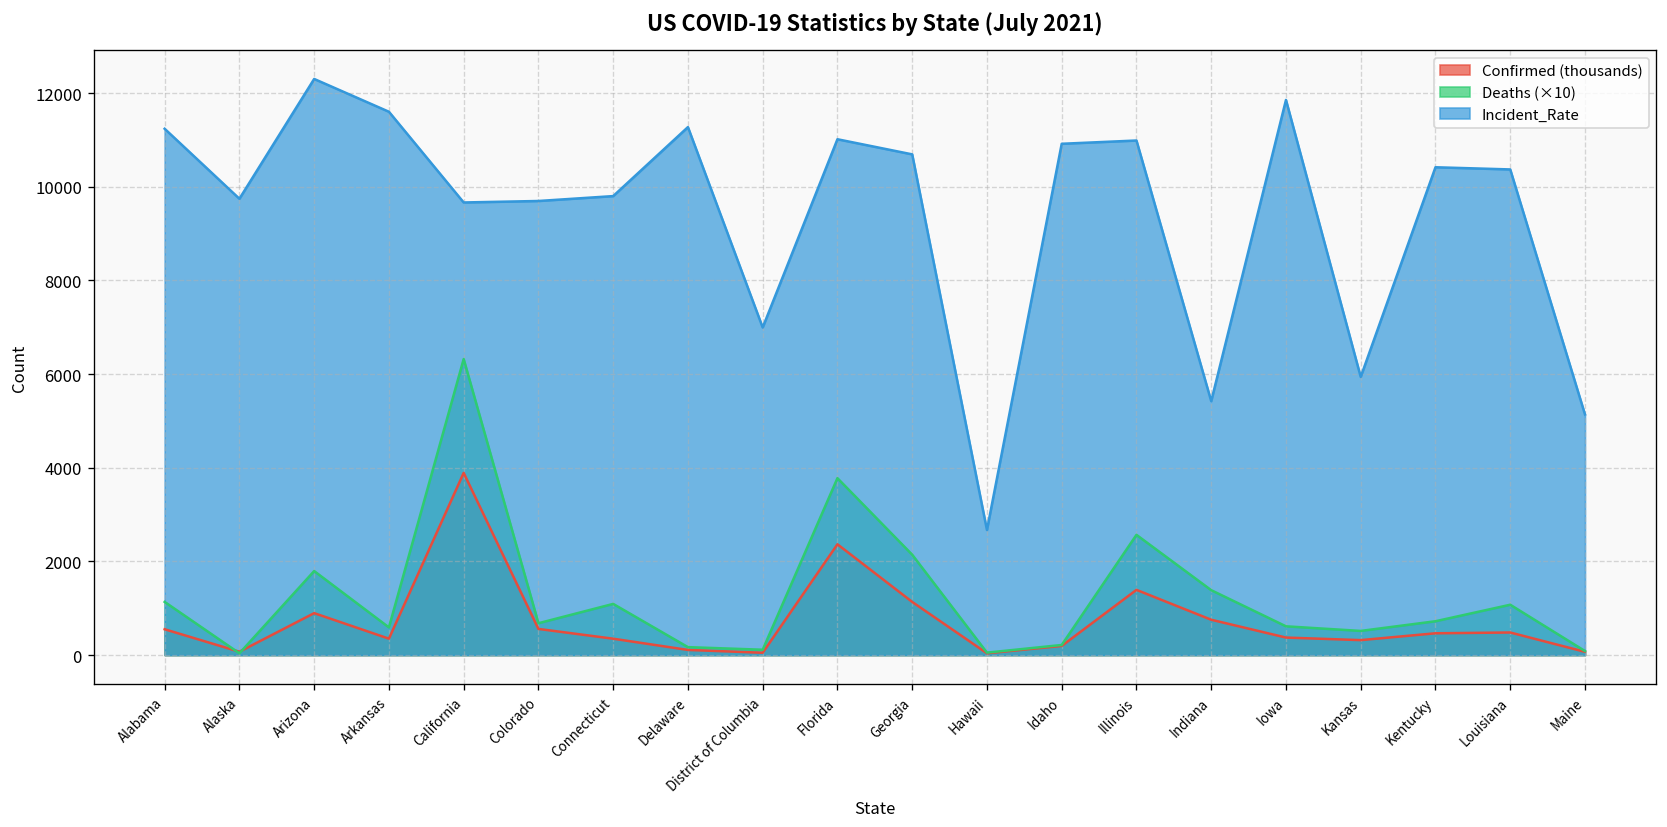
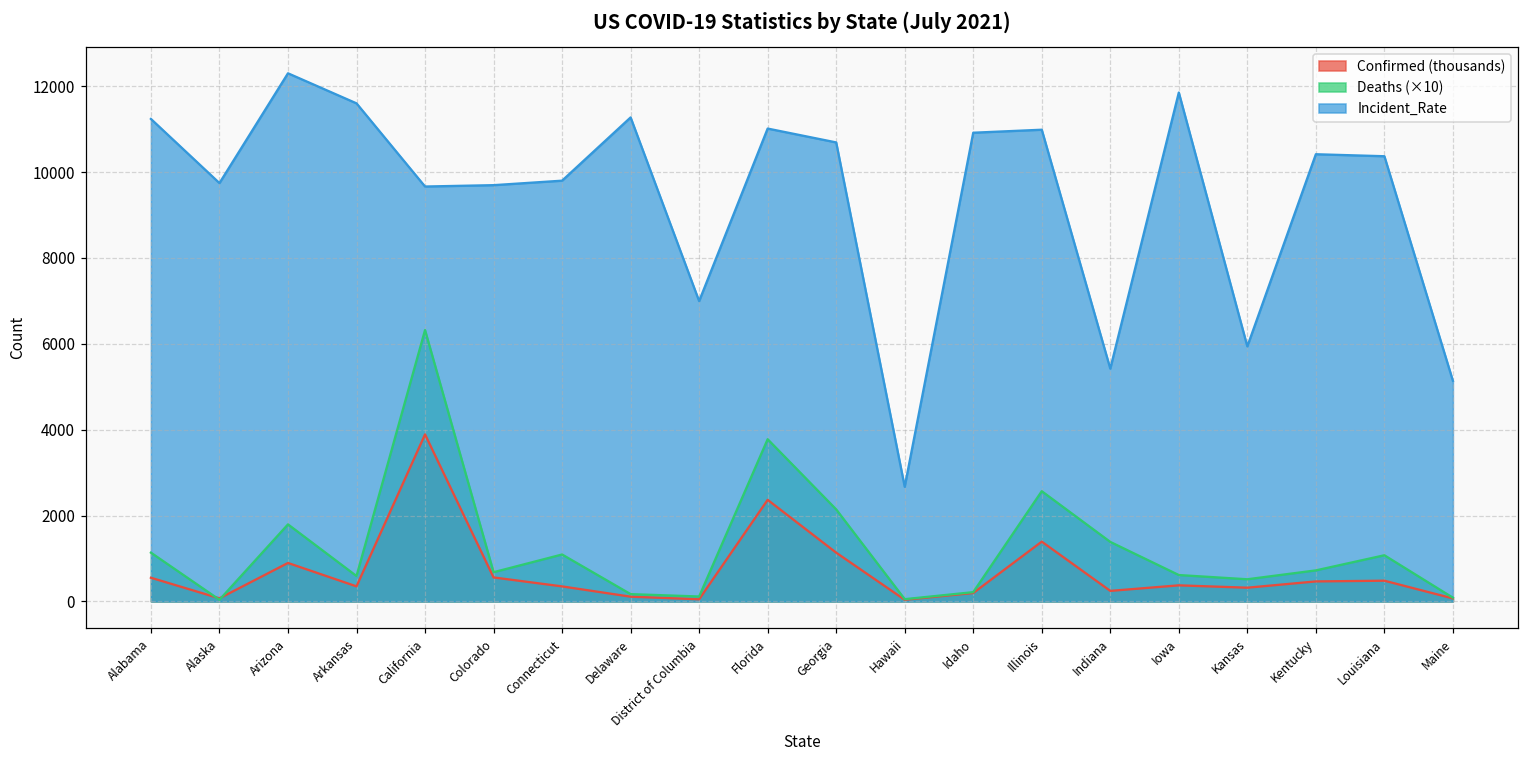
  {
    "Confirmed (thousands)": {
      "Alabama": 600,
      "Arizona": 900,
      "Arkansas": 400,
      "California": 3900,
      "Colorado": 600,
      "Connecticut": 300,
      "Florida": 2400,
      "Georgia": 1100,
      "Illinois": 1400,
-     "Indiana": 800,
+     "Indiana": 200,
      "Iowa": 400,
      "Kansas": 300,
      "Kentucky": 500,
      "Louisiana": 500
    },
    "Deaths (×10)": {
      "Alabama": 1100,
      "Arizona": 1800,
      "Arkansas": 600,
      "California": 6300,
      "Colorado": 700,
      "Connecticut": 1100,
      "Florida": 3800,
      "Georgia": 2100,
      "Illinois": 2600,
      "Indiana": 1400,
      "Iowa": 600,
      "Kansas": 500,
      "Kentucky": 700,
      "Louisiana": 1100
    },
    "Incident_Rate": {
      "Alabama": 11200,
      "Alaska": 9700,
      "Arizona": 12300,
      "Arkansas": 11600,
      "California": 9700,
      "Colorado": 9700,
      "Connecticut": 9800,
      "Delaware": 11300,
      "District of Columbia": 7000,
      "Florida": 11000,
      "Georgia": 10700,
      "Hawaii": 2700,
      "Idaho": 10900,
      "Illinois": 11000,
      "Indiana": 5400,
      "Iowa": 11900,
      "Kansas": 5900,
      "Kentucky": 10400,
      "Louisiana": 10400,
      "Maine": 5100
    }
  }
